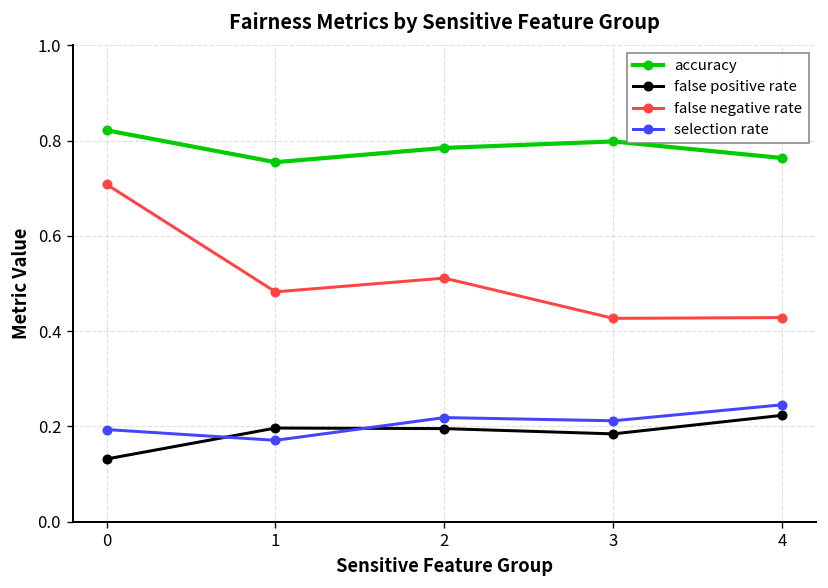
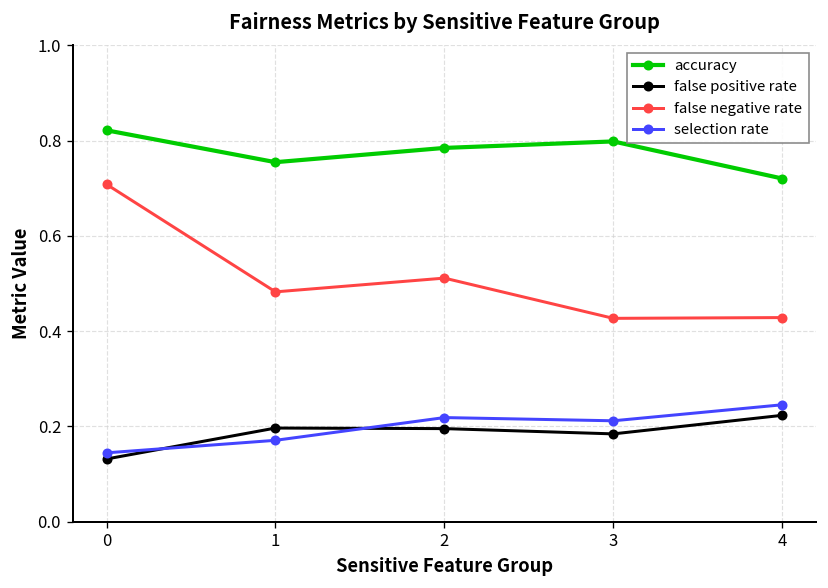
  {
    "accuracy": {
      "0": 0.82,
      "1": 0.75,
      "2": 0.78,
      "3": 0.80,
-     "4": 0.76
+     "4": 0.72
    },
    "false positive rate": {
      "0": 0.13,
      "1": 0.20,
      "2": 0.20,
      "3": 0.18,
      "4": 0.22
    },
    "false negative rate": {
      "0": 0.71,
      "1": 0.48,
      "2": 0.51,
      "3": 0.43,
      "4": 0.43
    },
    "selection rate": {
-     "0": 0.19,
+     "0": 0.14,
      "1": 0.17,
      "2": 0.22,
      "3": 0.21,
      "4": 0.25
    }
  }
